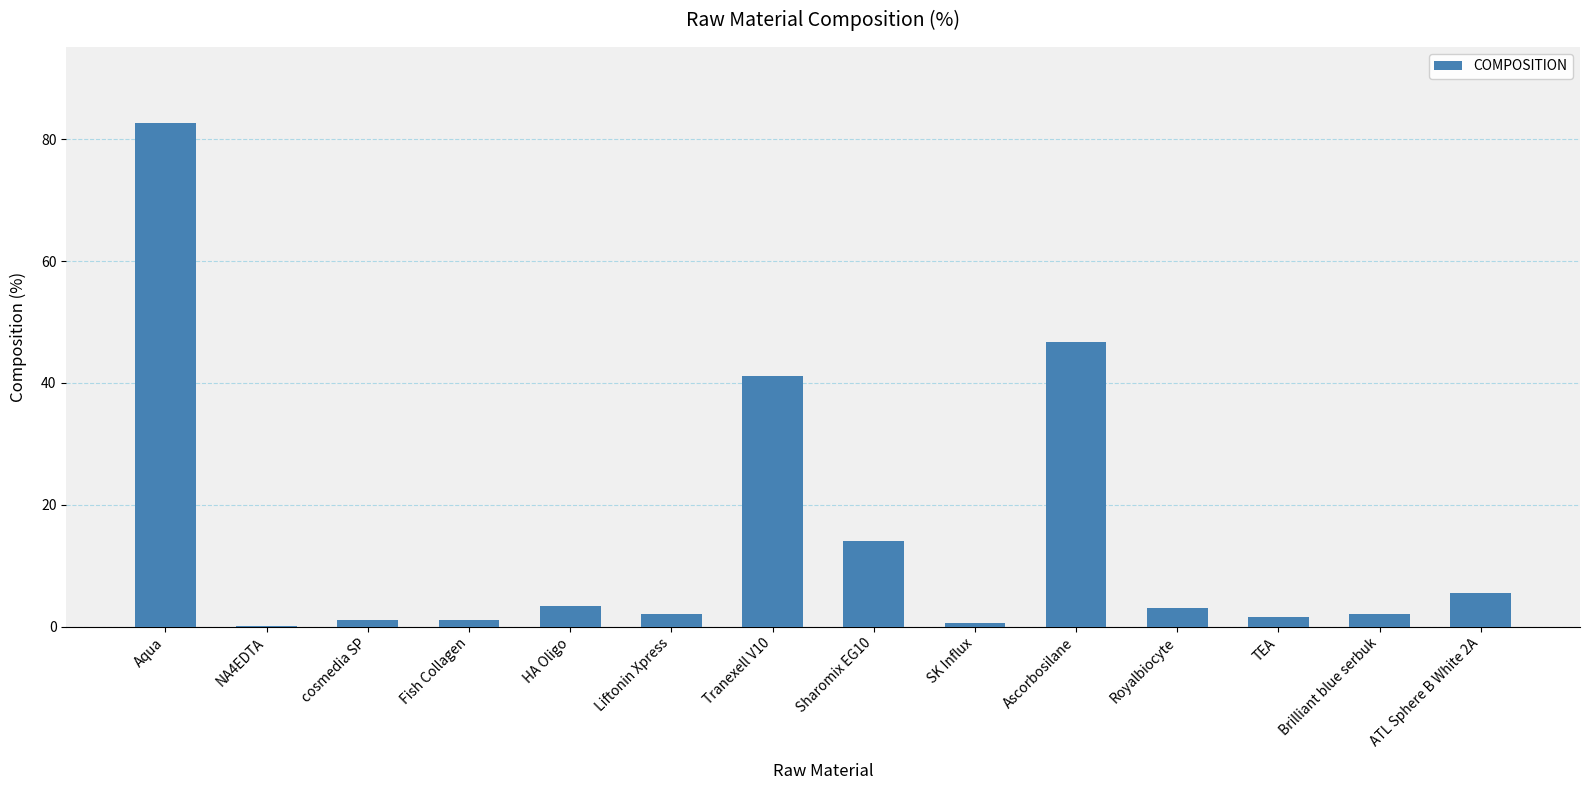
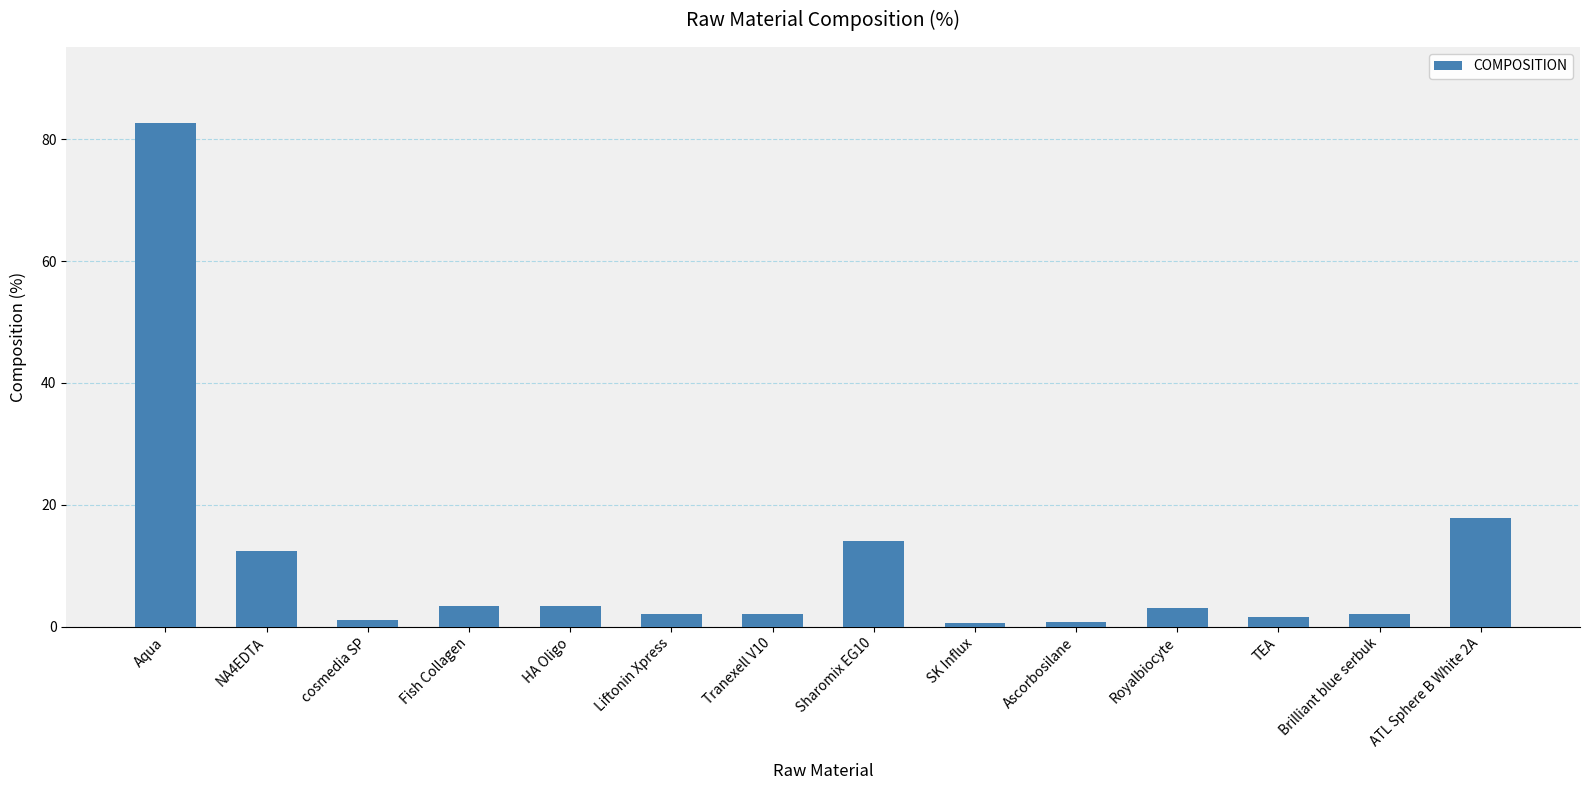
  {
    "Aqua": 83,
-   "NA4EDTA": 0,
+   "NA4EDTA": 12,
    "cosmedia SP": 1,
-   "Fish Collagen": 1,
+   "Fish Collagen": 3,
    "HA Oligo": 3,
    "Liftonin Xpress": 2,
-   "Tranexell V10": 41,
+   "Tranexell V10": 2,
    "Sharomix EG10": 14,
    "SK Influx": 1,
-   "Ascorbosilane": 47,
+   "Ascorbosilane": 1,
    "Royalbiocyte": 3,
    "TEA": 2,
    "Brilliant blue serbuk": 2,
-   "ATL Sphere B White 2A": 6
+   "ATL Sphere B White 2A": 18
  }
